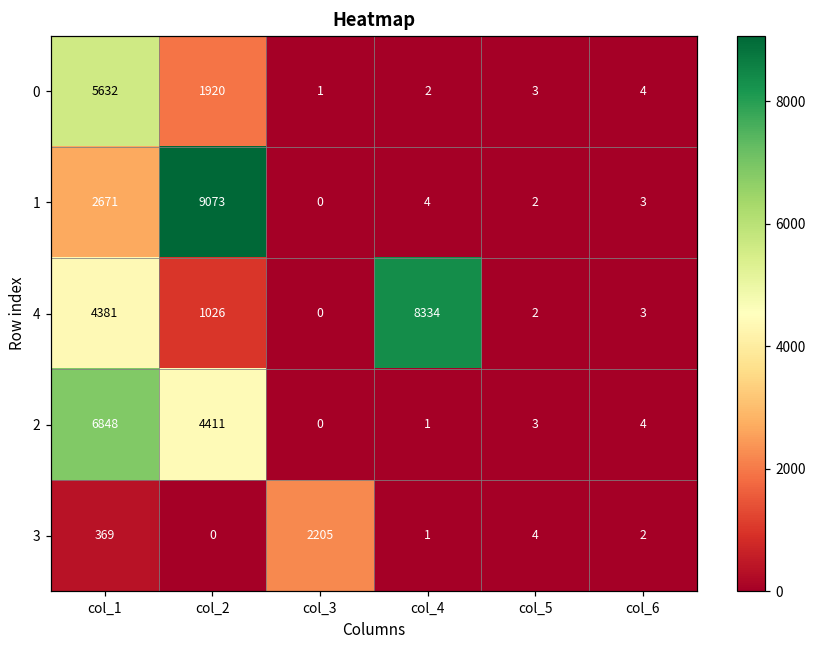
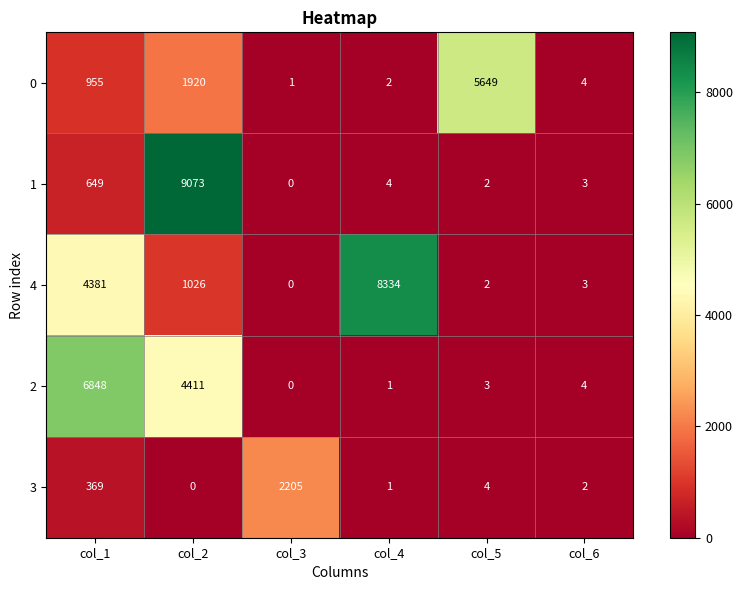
  {
    "0": {
-     "col_1": 5632,
+     "col_1": 955,
      "col_2": 1920,
      "col_3": 1,
      "col_4": 2,
-     "col_5": 3,
+     "col_5": 5649,
      "col_6": 4
    },
    "1": {
-     "col_1": 2671,
+     "col_1": 649,
      "col_2": 9073,
      "col_3": 0,
      "col_4": 4,
      "col_5": 2,
      "col_6": 3
    },
    "4": {
      "col_1": 4381,
      "col_2": 1026,
      "col_3": 0,
      "col_4": 8334,
      "col_5": 2,
      "col_6": 3
    },
    "2": {
      "col_1": 6848,
      "col_2": 4411,
      "col_3": 0,
      "col_4": 1,
      "col_5": 3,
      "col_6": 4
    },
    "3": {
      "col_1": 369,
      "col_2": 0,
      "col_3": 2205,
      "col_4": 1,
      "col_5": 4,
      "col_6": 2
    }
  }
